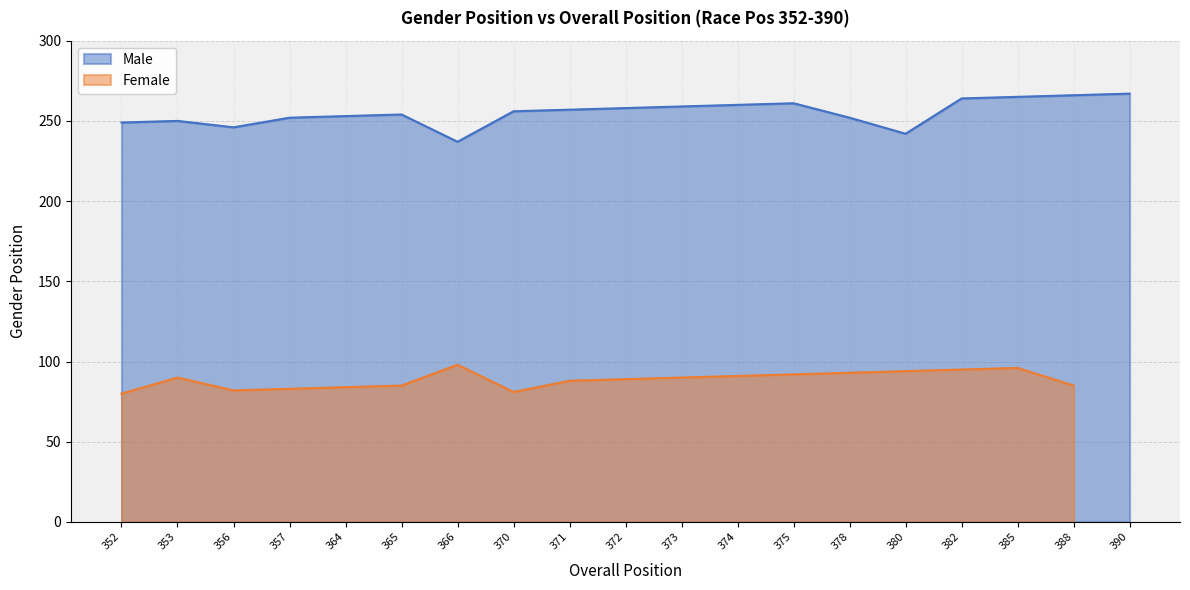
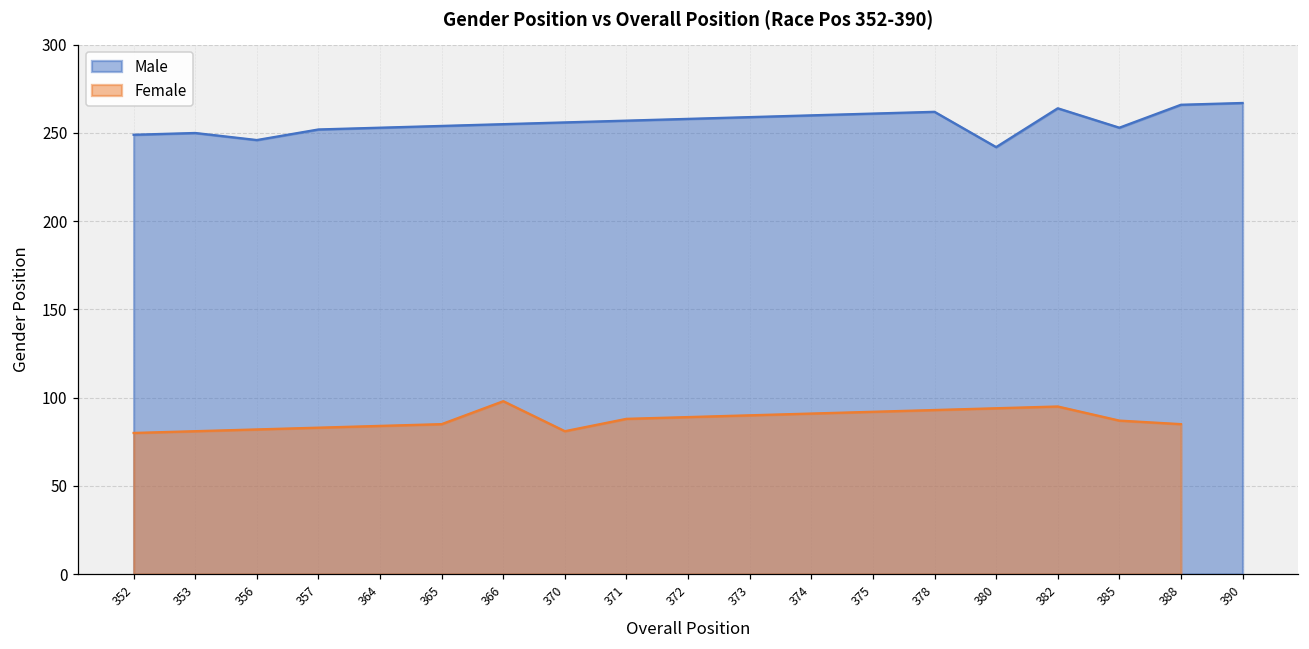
  {
    "Male": {
      "352": 249,
      "353": 250,
      "356": 246,
      "357": 252,
      "364": 253,
      "365": 254,
-     "366": 237,
+     "366": 255,
      "370": 256,
      "371": 257,
      "372": 258,
      "373": 259,
      "374": 260,
      "375": 261,
-     "378": 252,
+     "378": 262,
      "380": 242,
      "382": 264,
-     "385": 265,
+     "385": 253,
      "388": 266,
      "390": 267
    },
    "Female": {
      "352": 80,
-     "353": 90,
+     "353": 81,
      "356": 82,
      "357": 83,
      "364": 84,
      "365": 85,
      "366": 98,
      "370": 81,
      "371": 88,
      "372": 89,
      "373": 90,
      "374": 91,
      "375": 92,
      "378": 93,
      "380": 94,
      "382": 95,
-     "385": 96,
+     "385": 87,
      "388": 85
    }
  }
